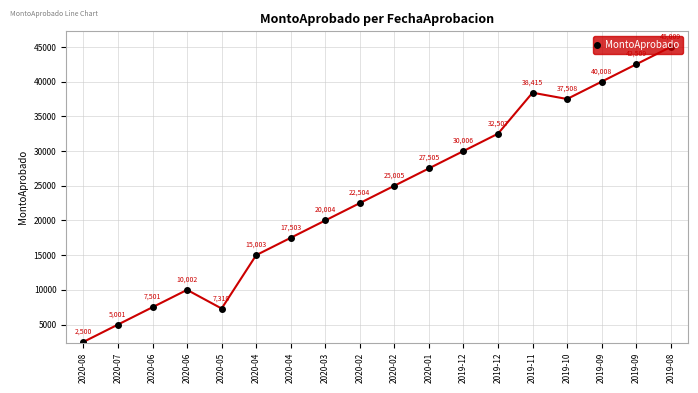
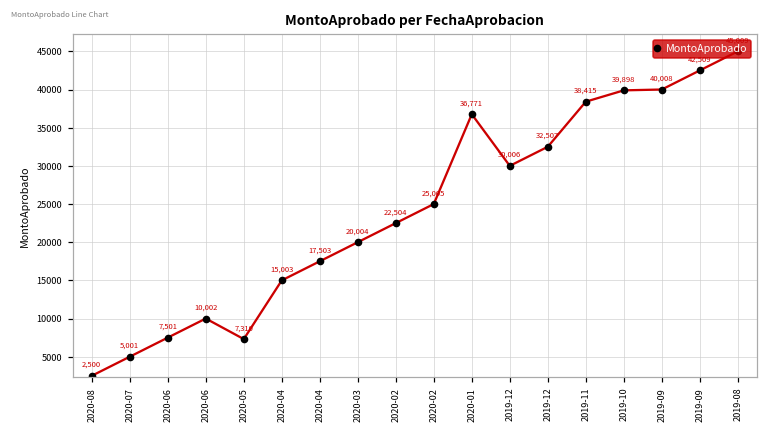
  {
    "2020-08": "2,500",
    "2020-07": "5,001",
    "2020-05": "7,310",
    "2020-03": "20,004",
-   "2020-01": "27,505",
+   "2020-01": "36,771",
    "2019-11": "38,415",
-   "2019-10": "37,508"
+   "2019-10": "39,898"
  }
